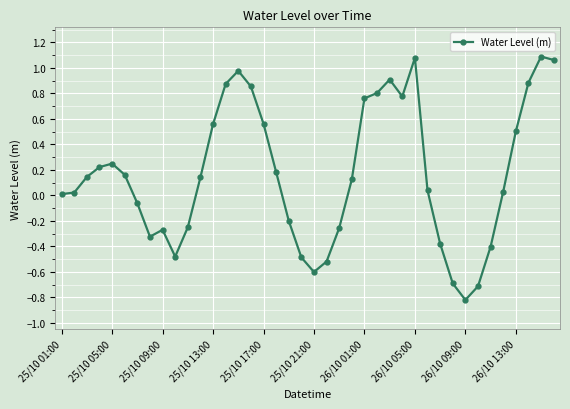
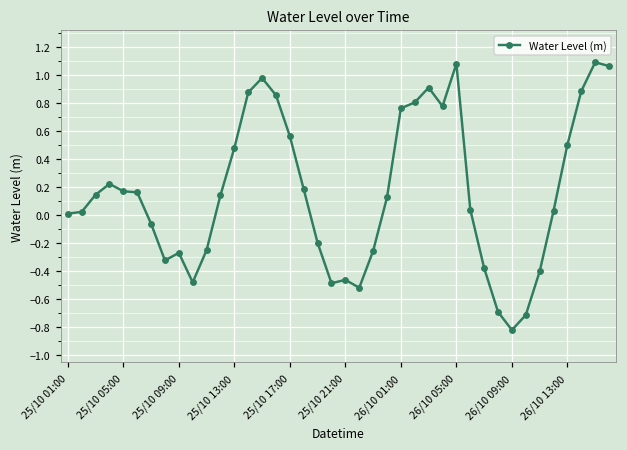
  {
    "25/10 01:00": 0.01,
-   "25/10 05:00": 0.25,
+   "25/10 05:00": 0.17,
    "25/10 09:00": -0.27,
-   "25/10 13:00": 0.56,
+   "25/10 13:00": 0.48,
    "25/10 17:00": 0.56,
-   "25/10 21:00": -0.60,
+   "25/10 21:00": -0.46,
    "26/10 01:00": 0.76,
    "26/10 05:00": 1.08,
    "26/10 09:00": -0.82,
    "26/10 13:00": 0.50
  }
